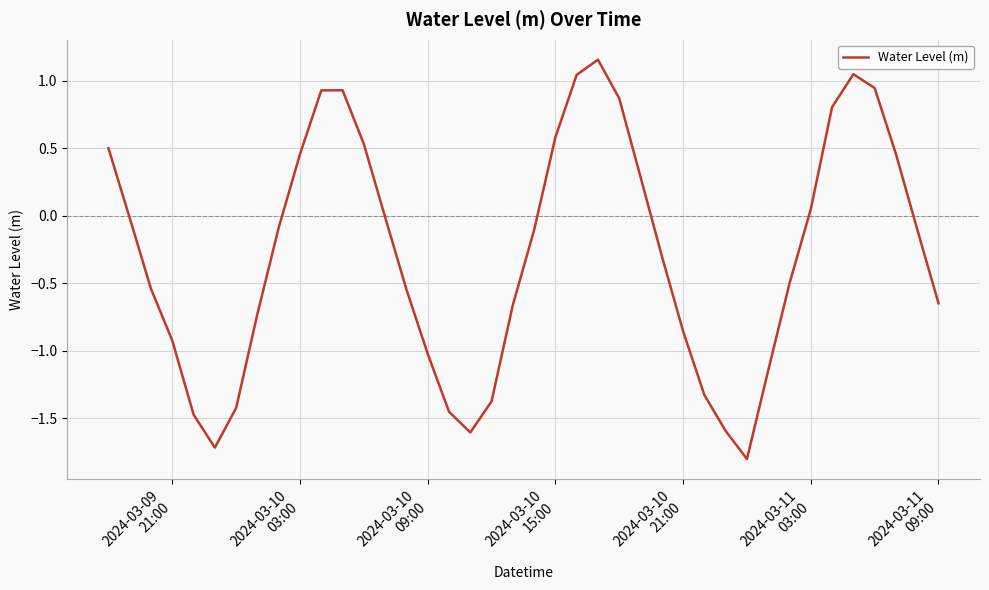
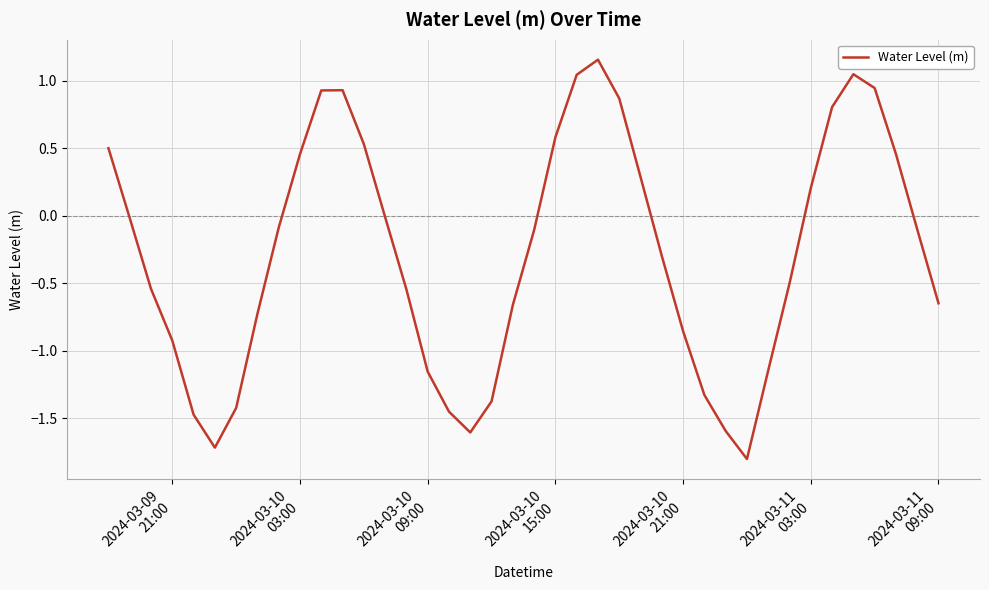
  {
    "2024-03-09 21:00": -0.92,
    "2024-03-10 03:00": 0.46,
-   "2024-03-10 09:00": -1.02,
+   "2024-03-10 09:00": -1.15,
    "2024-03-10 15:00": 0.58,
    "2024-03-10 21:00": -0.85,
-   "2024-03-11 03:00": 0.05,
+   "2024-03-11 03:00": 0.20,
    "2024-03-11 09:00": -0.65
  }
